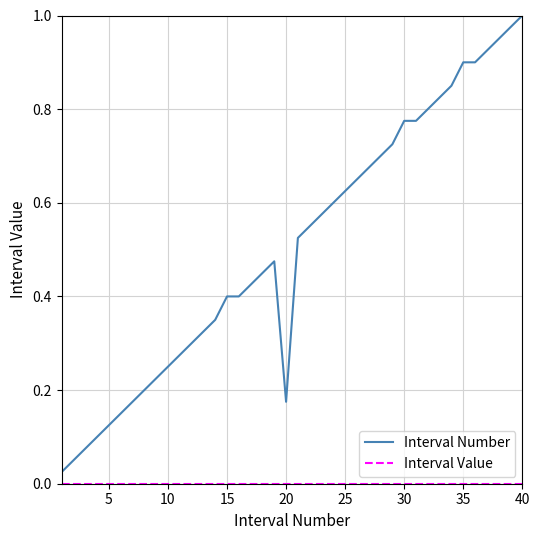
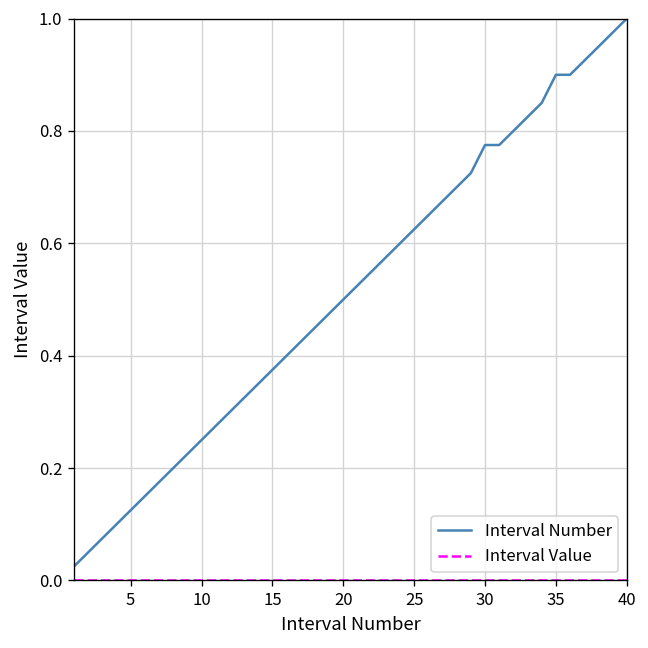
  {
    "Interval Number": {
      "5": 0.13,
      "10": 0.25,
-     "15": 0.40,
-     "20": 0.18,
+     "15": 0.38,
+     "20": 0.50,
      "25": 0.63,
      "30": 0.78,
      "35": 0.90,
      "40": 1.00
    },
    "Interval Value": {
      "5": 0.00,
      "10": 0.00,
      "15": 0.00,
      "20": 0.00,
      "25": 0.00,
      "30": 0.00,
      "35": 0.00,
      "40": 0.00
    }
  }
